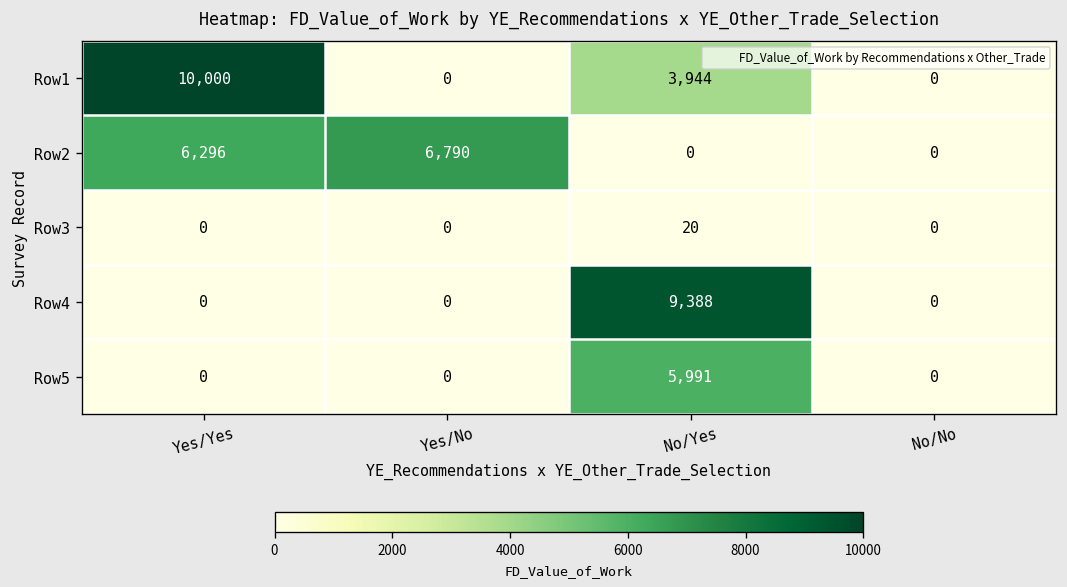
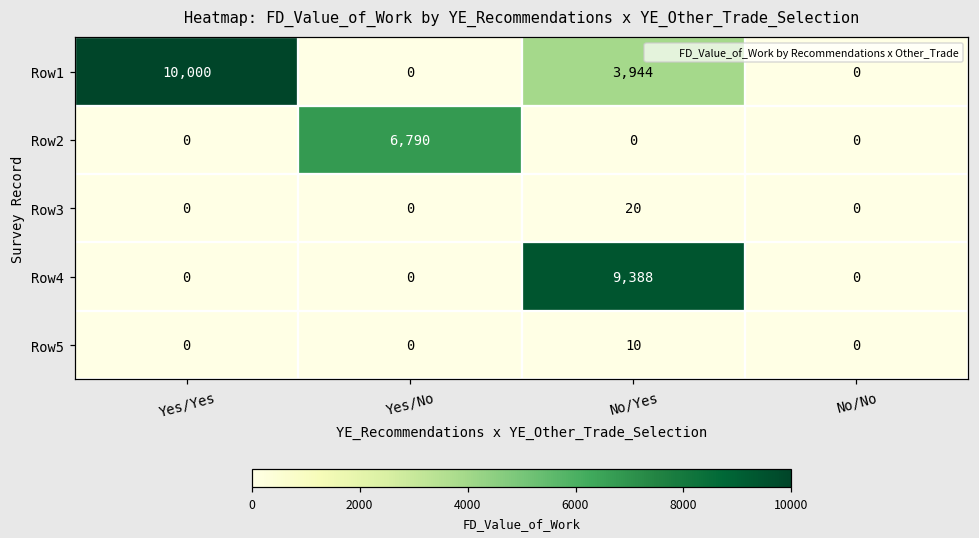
  {
    "Row1": {
      "Yes/Yes": "10,000",
      "Yes/No": "0",
      "No/Yes": "3,944",
      "No/No": "0"
    },
    "Row2": {
-     "Yes/Yes": "6,296",
+     "Yes/Yes": "0",
      "Yes/No": "6,790",
      "No/Yes": "0",
      "No/No": "0"
    },
    "Row3": {
      "Yes/Yes": "0",
      "Yes/No": "0",
      "No/Yes": "20",
      "No/No": "0"
    },
    "Row4": {
      "Yes/Yes": "0",
      "Yes/No": "0",
      "No/Yes": "9,388",
      "No/No": "0"
    },
    "Row5": {
      "Yes/Yes": "0",
      "Yes/No": "0",
-     "No/Yes": "5,991",
+     "No/Yes": "10",
      "No/No": "0"
    }
  }
